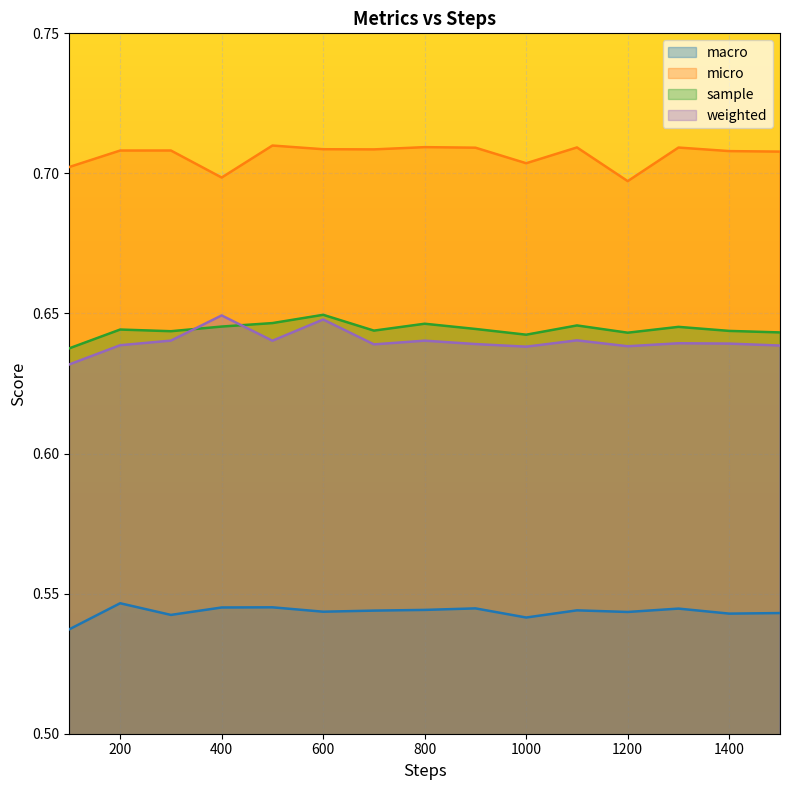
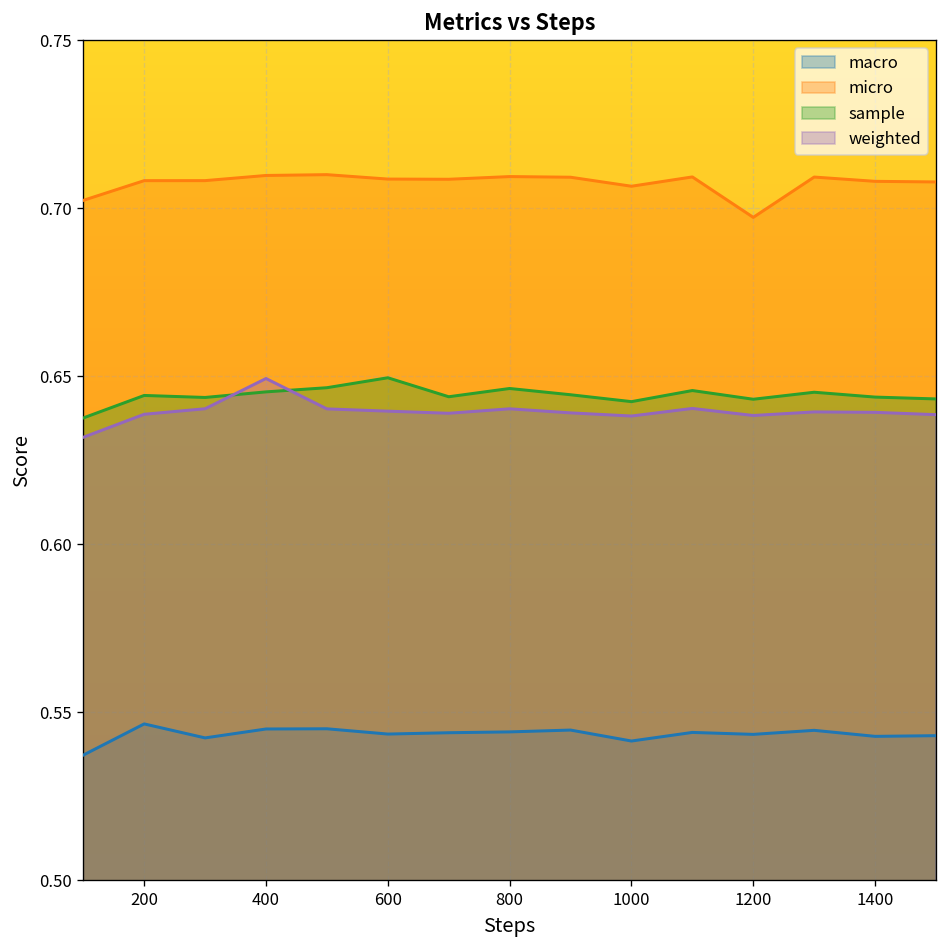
  {
    "macro": {
      "200": 0.547,
      "400": 0.545,
      "600": 0.544,
      "800": 0.544,
      "1000": 0.541,
      "1200": 0.543,
      "1400": 0.543
    },
    "micro": {
      "200": 0.708,
-     "400": 0.699,
+     "400": 0.710,
      "600": 0.709,
      "800": 0.709,
-     "1000": 0.704,
+     "1000": 0.706,
      "1200": 0.697,
      "1400": 0.708
    },
    "sample": {
      "200": 0.644,
      "400": 0.645,
      "600": 0.650,
      "800": 0.646,
      "1000": 0.642,
      "1200": 0.643,
      "1400": 0.644
    },
    "weighted": {
      "200": 0.639,
      "400": 0.649,
-     "600": 0.648,
+     "600": 0.640,
      "800": 0.640,
      "1000": 0.638,
      "1200": 0.638,
      "1400": 0.639
    }
  }
